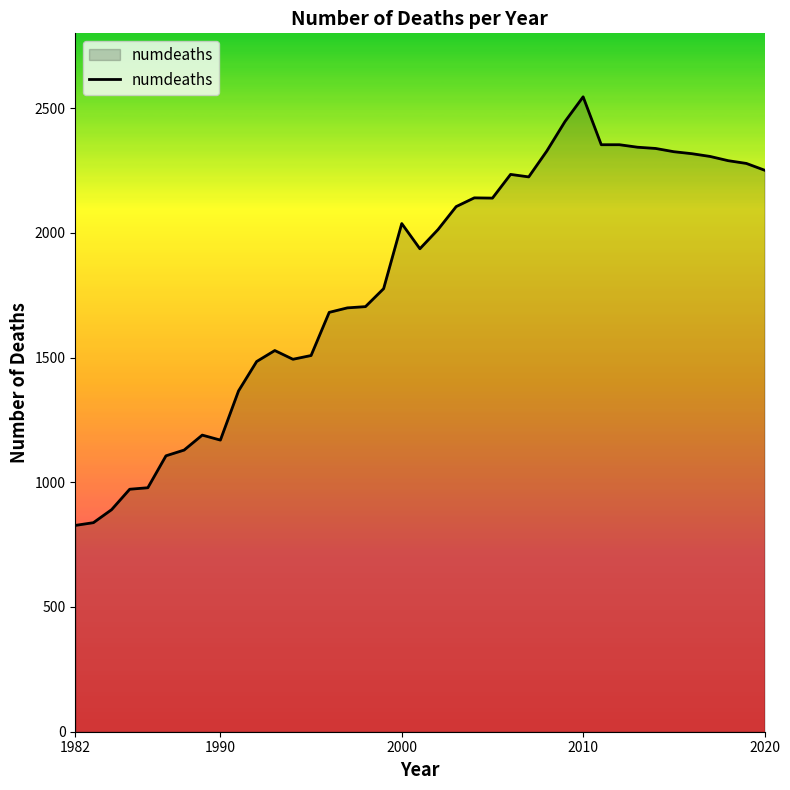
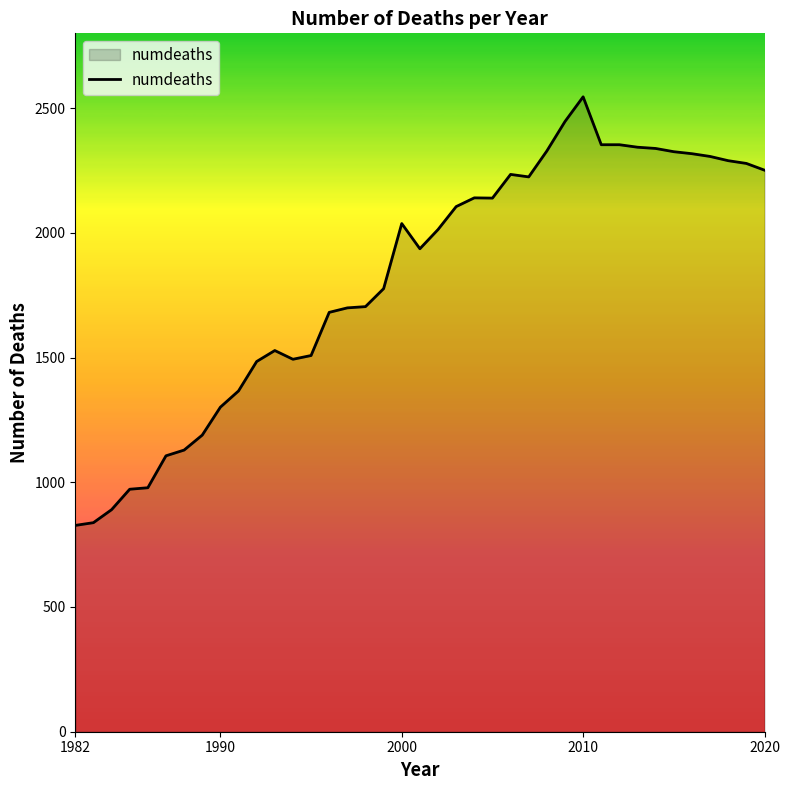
  {
    "1982": 830,
-   "1990": 1170,
+   "1990": 1300,
    "2000": 2040,
    "2010": 2550,
    "2020": 2250
  }
